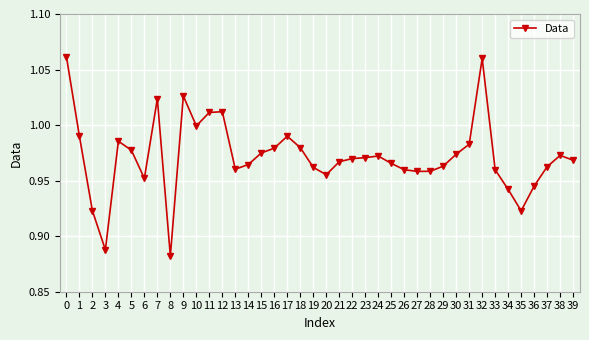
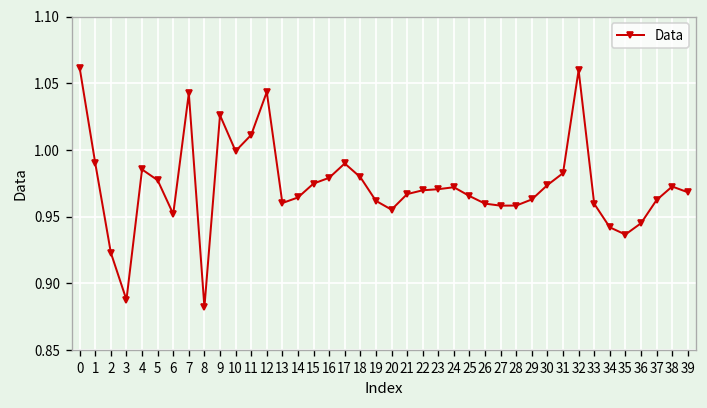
  {
    "0": 1.062,
    "1": 0.990,
    "2": 0.923,
    "3": 0.888,
    "4": 0.985,
    "5": 0.977,
    "6": 0.952,
-   "7": 1.024,
+   "7": 1.043,
    "8": 0.882,
    "9": 1.026,
    "10": 0.999,
    "11": 1.011,
-   "12": 1.012,
+   "12": 1.044,
    "13": 0.960,
    "14": 0.964,
    "15": 0.975,
    "16": 0.979,
    "17": 0.990,
    "18": 0.980,
    "19": 0.962,
    "20": 0.955,
    "21": 0.967,
    "22": 0.970,
    "23": 0.971,
    "24": 0.972,
    "25": 0.966,
    "26": 0.960,
    "27": 0.958,
    "28": 0.958,
    "29": 0.963,
    "30": 0.974,
    "31": 0.983,
    "32": 1.060,
    "33": 0.960,
    "34": 0.942,
-   "35": 0.923,
+   "35": 0.937,
    "36": 0.945,
    "37": 0.963,
    "38": 0.973,
    "39": 0.968
  }
